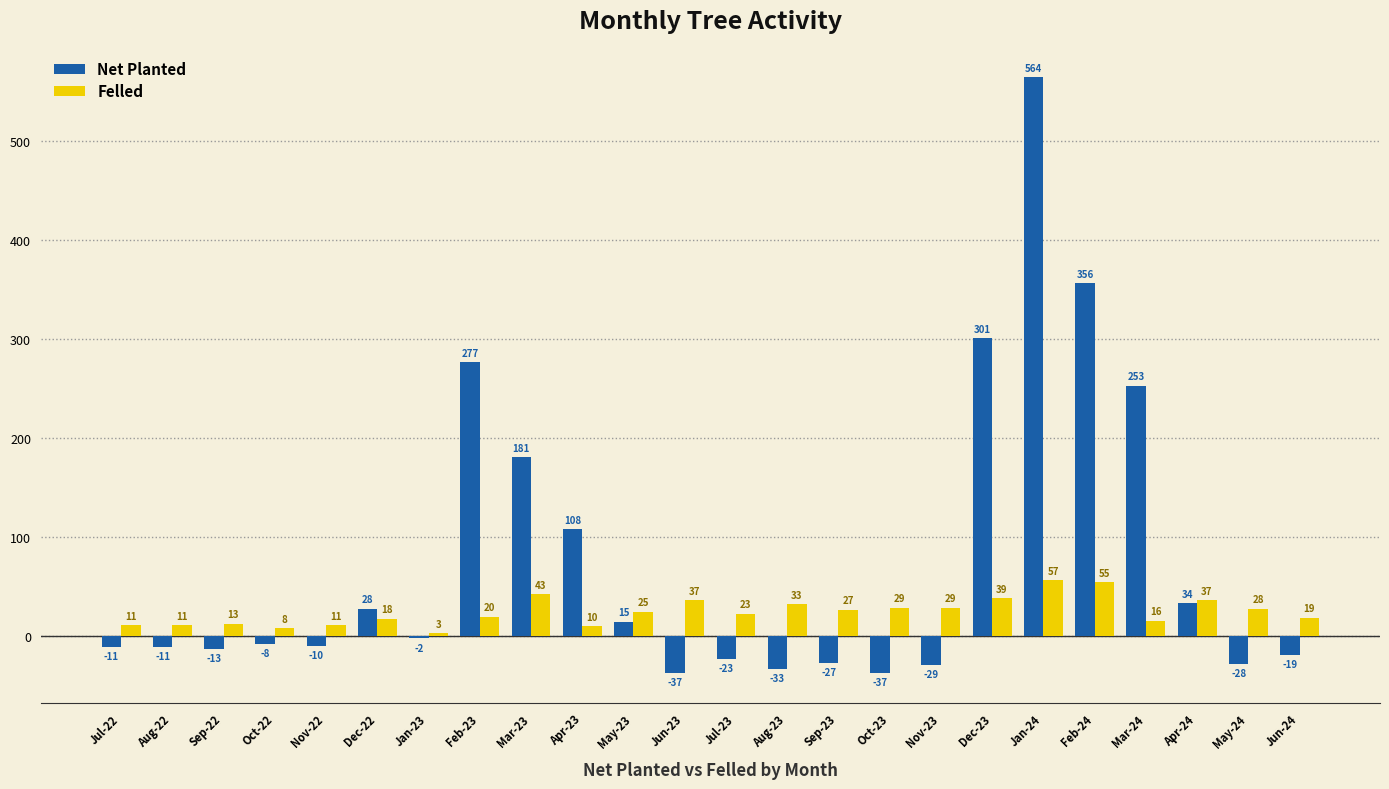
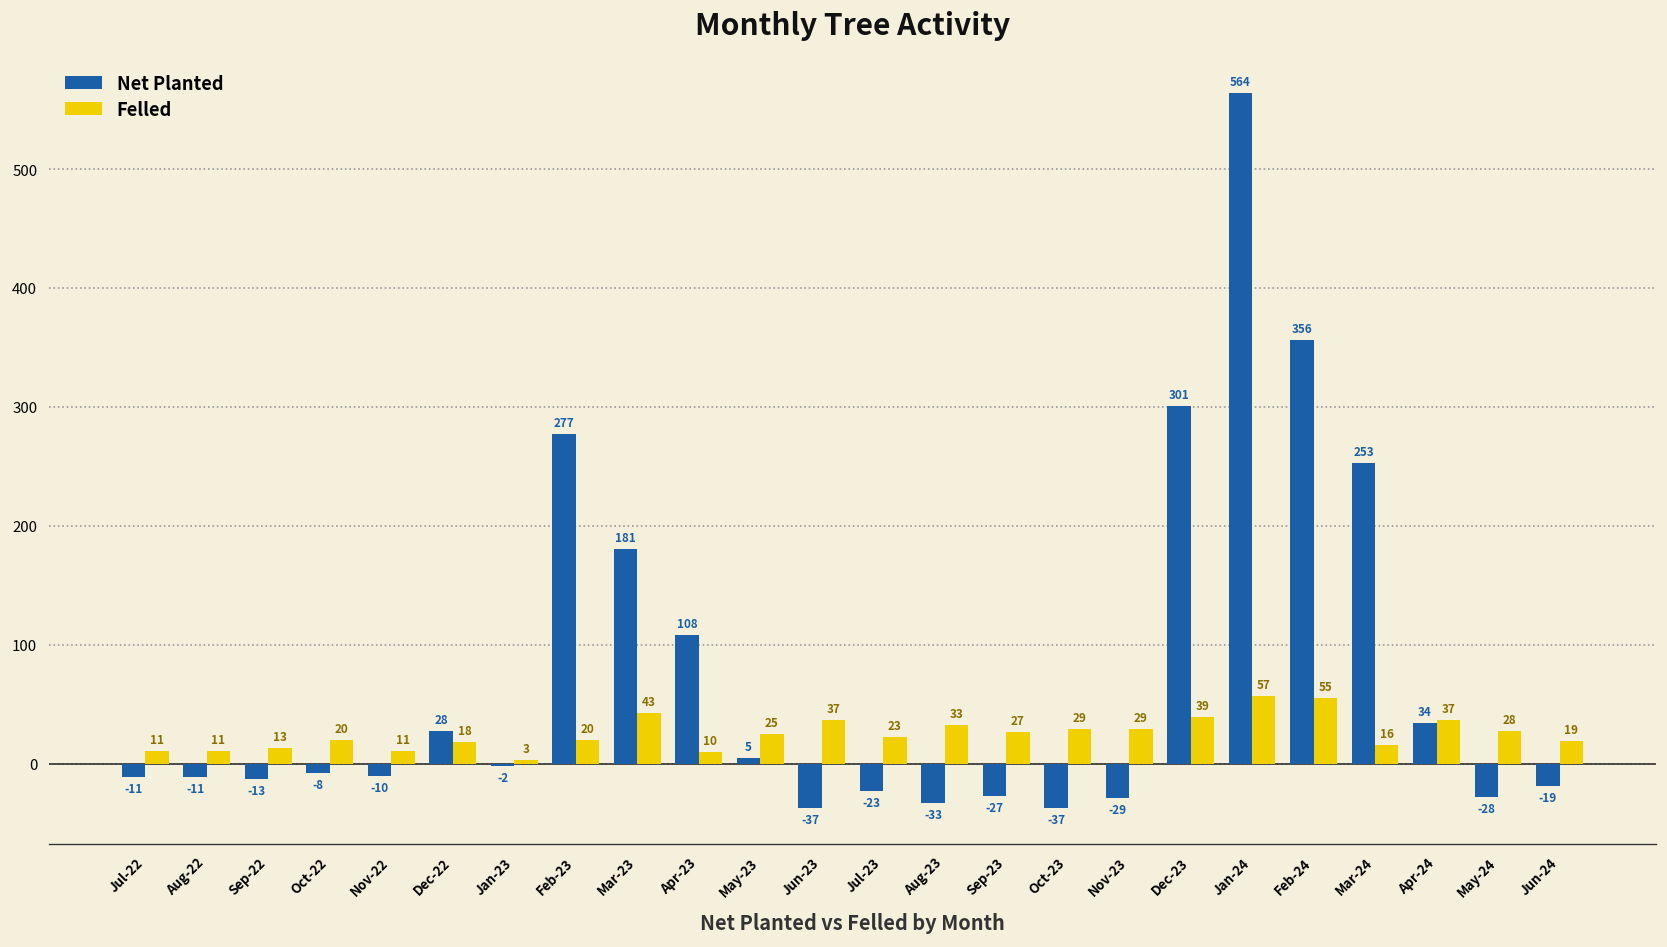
  {
    "Net Planted": {
      "Jul-22": -11,
      "Aug-22": -11,
      "Sep-22": -13,
      "Oct-22": -8,
      "Nov-22": -10,
      "Dec-22": 28,
      "Jan-23": -2,
      "Feb-23": 277,
      "Mar-23": 181,
      "Apr-23": 108,
-     "May-23": 15,
+     "May-23": 5,
      "Jun-23": -37,
      "Jul-23": -23,
      "Aug-23": -33,
      "Sep-23": -27,
      "Oct-23": -37,
      "Nov-23": -29,
      "Dec-23": 301,
      "Jan-24": 564,
      "Feb-24": 356,
      "Mar-24": 253,
      "Apr-24": 34,
      "May-24": -28,
      "Jun-24": -19
    },
    "Felled": {
      "Jul-22": 11,
      "Aug-22": 11,
      "Sep-22": 13,
-     "Oct-22": 8,
+     "Oct-22": 20,
      "Nov-22": 11,
      "Dec-22": 18,
      "Jan-23": 3,
      "Feb-23": 20,
      "Mar-23": 43,
      "Apr-23": 10,
      "May-23": 25,
      "Jun-23": 37,
      "Jul-23": 23,
      "Aug-23": 33,
      "Sep-23": 27,
      "Oct-23": 29,
      "Nov-23": 29,
      "Dec-23": 39,
      "Jan-24": 57,
      "Feb-24": 55,
      "Mar-24": 16,
      "Apr-24": 37,
      "May-24": 28,
      "Jun-24": 19
    }
  }
